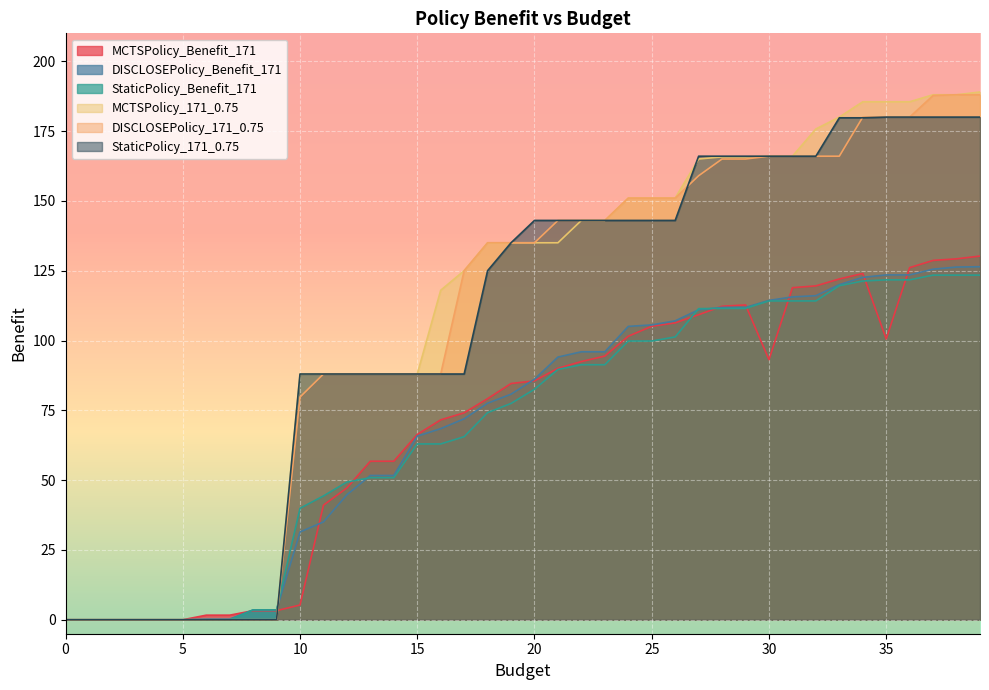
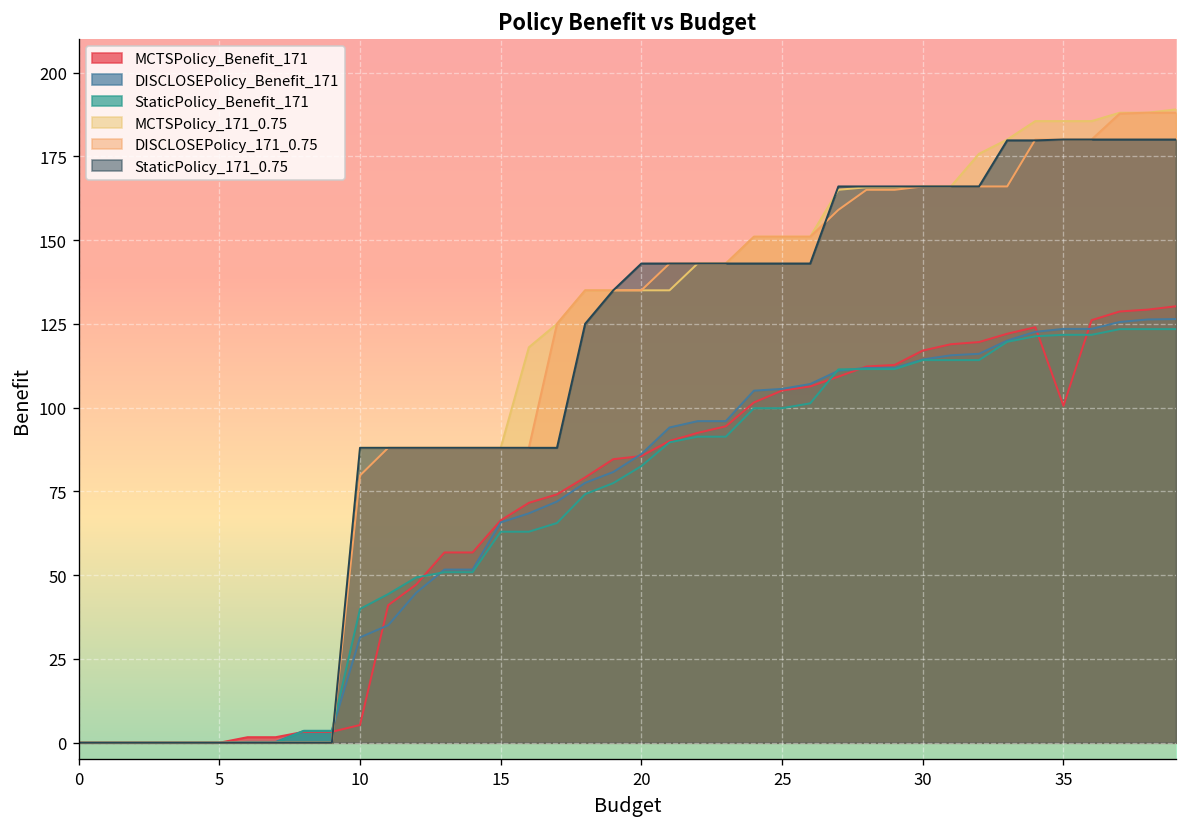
  {
    "MCTSPolicy_Benefit_171": {
      "10": 5,
-     "30": 93,
+     "30": 117,
      "35": 101
    }
  }
